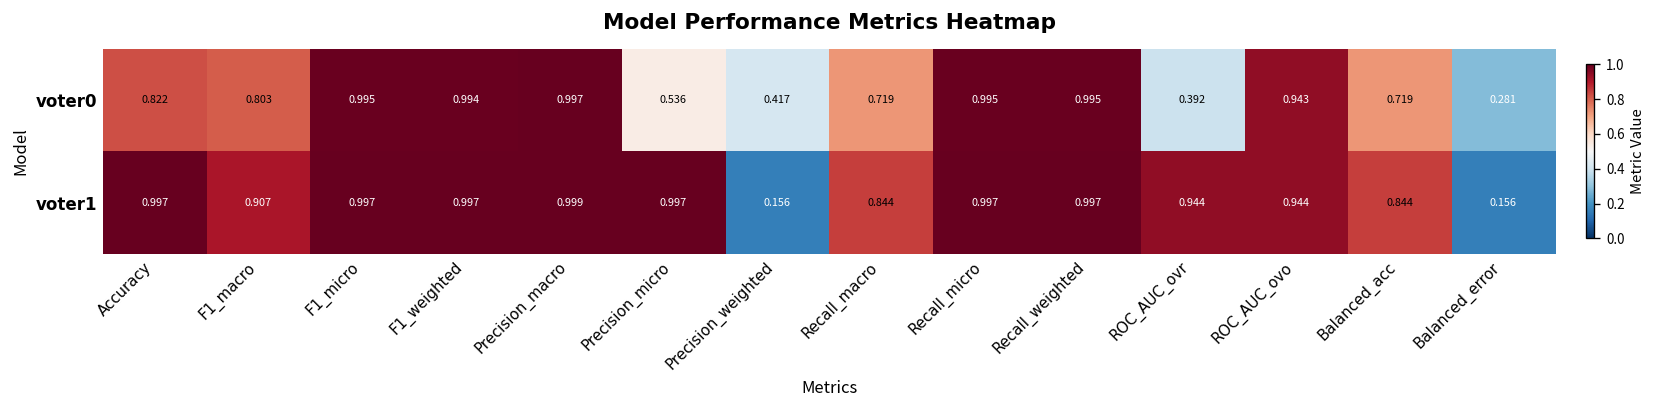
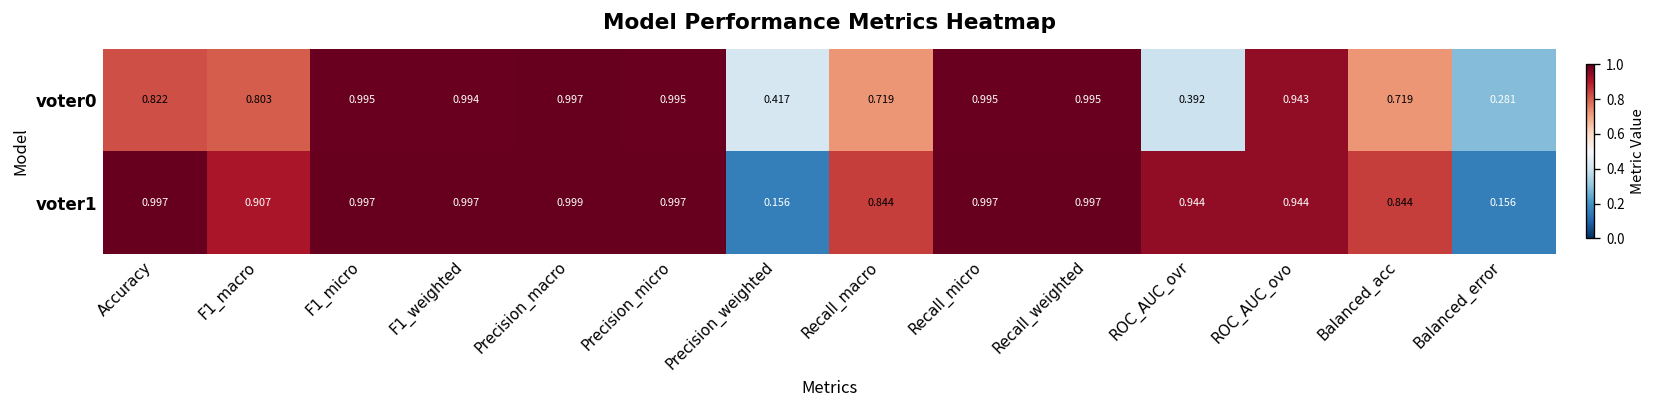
  {
    "voter0": {
      "Accuracy": 0.822,
      "F1_macro": 0.803,
      "F1_micro": 0.995,
      "F1_weighted": 0.994,
      "Precision_macro": 0.997,
-     "Precision_micro": 0.536,
+     "Precision_micro": 0.995,
      "Precision_weighted": 0.417,
      "Recall_macro": 0.719,
      "Recall_micro": 0.995,
      "Recall_weighted": 0.995,
      "ROC_AUC_ovr": 0.392,
      "ROC_AUC_ovo": 0.943,
      "Balanced_acc": 0.719,
      "Balanced_error": 0.281
    },
    "voter1": {
      "Accuracy": 0.997,
      "F1_macro": 0.907,
      "F1_micro": 0.997,
      "F1_weighted": 0.997,
      "Precision_macro": 0.999,
      "Precision_micro": 0.997,
      "Precision_weighted": 0.156,
      "Recall_macro": 0.844,
      "Recall_micro": 0.997,
      "Recall_weighted": 0.997,
      "ROC_AUC_ovr": 0.944,
      "ROC_AUC_ovo": 0.944,
      "Balanced_acc": 0.844,
      "Balanced_error": 0.156
    }
  }
